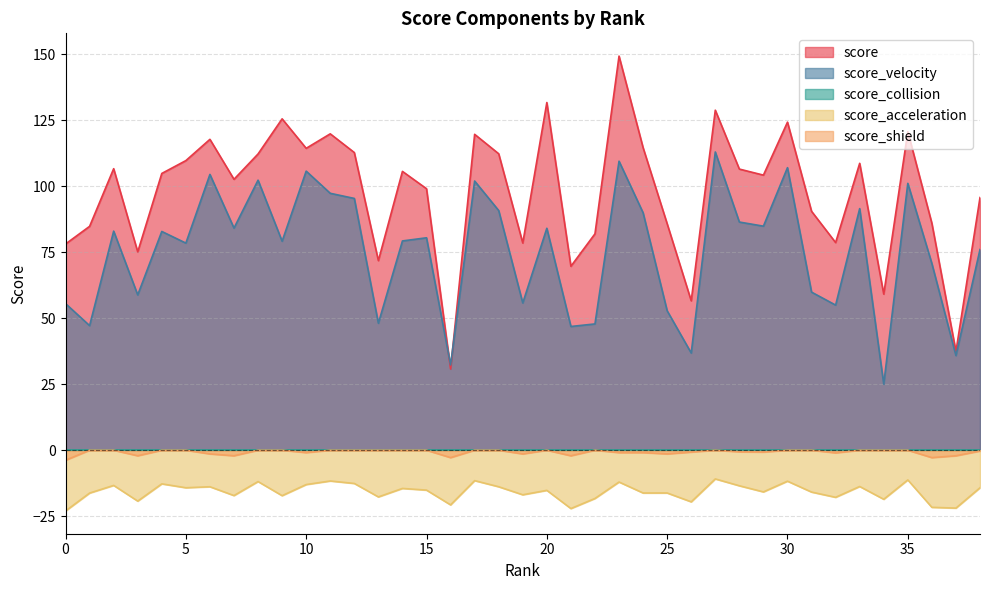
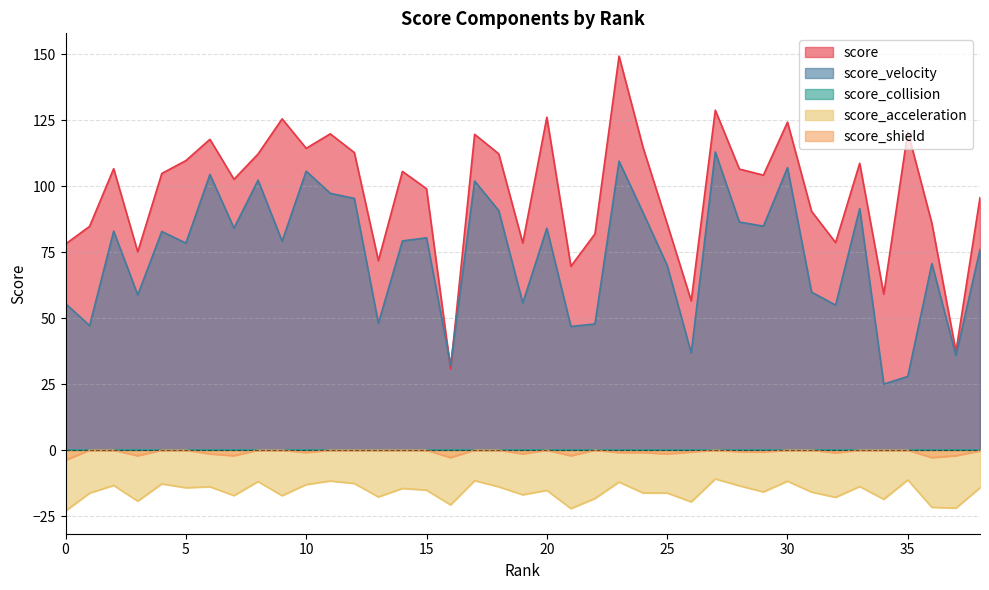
  {
    "score": {
      "0": 78,
      "5": 110,
      "10": 114,
      "15": 99,
-     "20": 132,
+     "20": 126,
      "25": 86,
      "30": 124
    },
    "score_velocity": {
      "0": 56,
      "5": 78,
      "10": 106,
      "15": 80,
      "20": 84,
-     "25": 53,
+     "25": 70,
      "30": 107,
-     "35": 101
+     "35": 28
    }
  }
